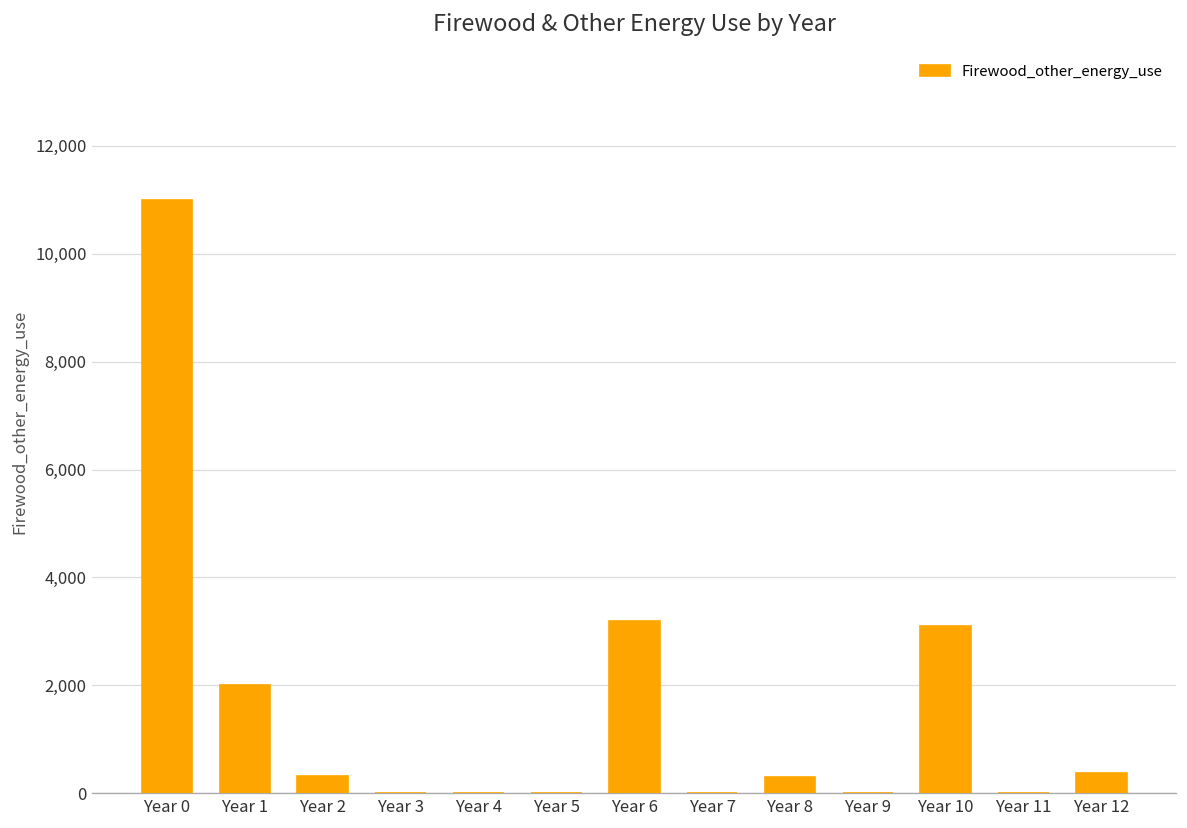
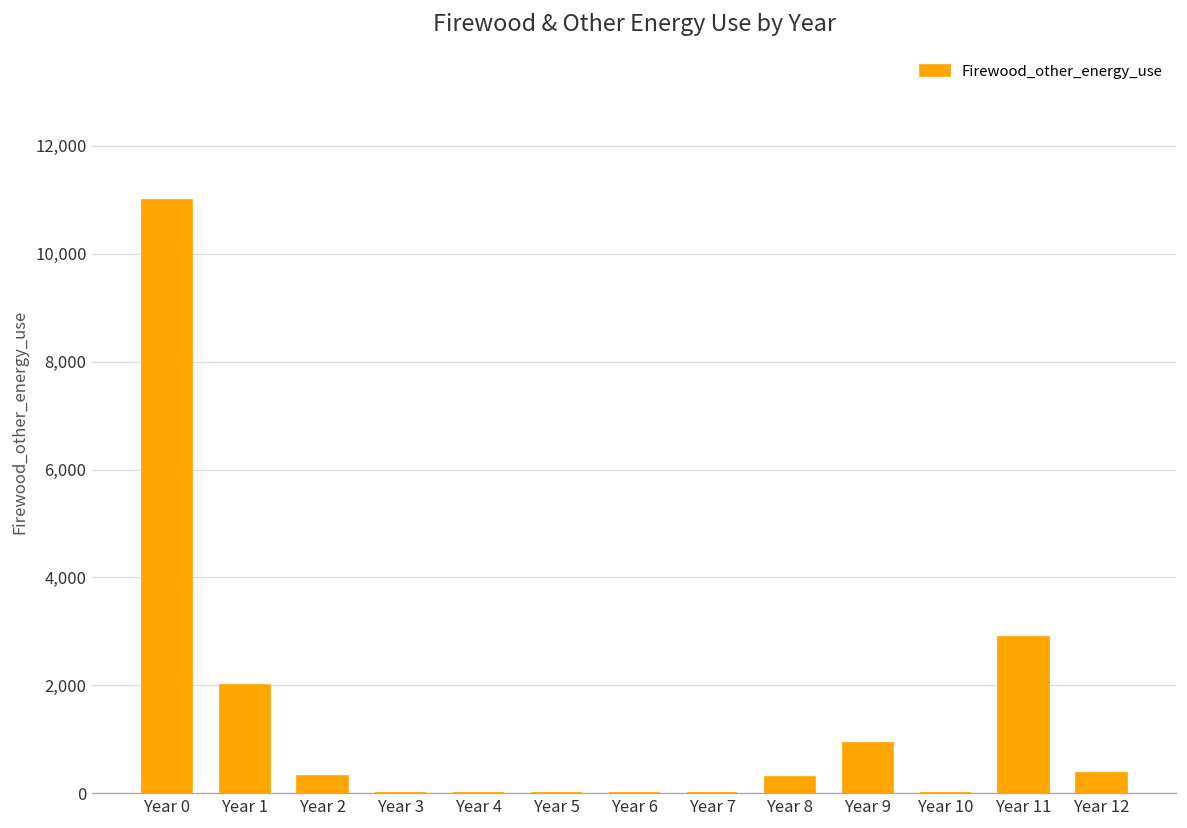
  {
    "Year 0": "11,000",
    "Year 1": "2,000",
    "Year 2": "300",
    "Year 3": "0",
    "Year 4": "0",
    "Year 5": "0",
-   "Year 6": "3,200",
+   "Year 6": "0",
    "Year 7": "0",
    "Year 8": "300",
-   "Year 9": "0",
-   "Year 10": "3,100",
-   "Year 11": "0",
+   "Year 9": "900",
+   "Year 10": "0",
+   "Year 11": "2,900",
    "Year 12": "400"
  }
